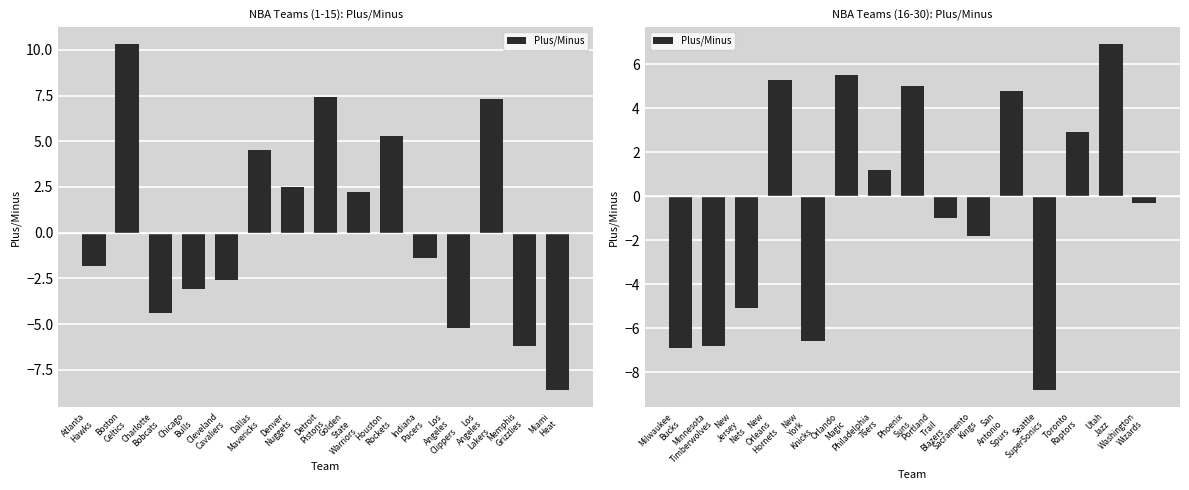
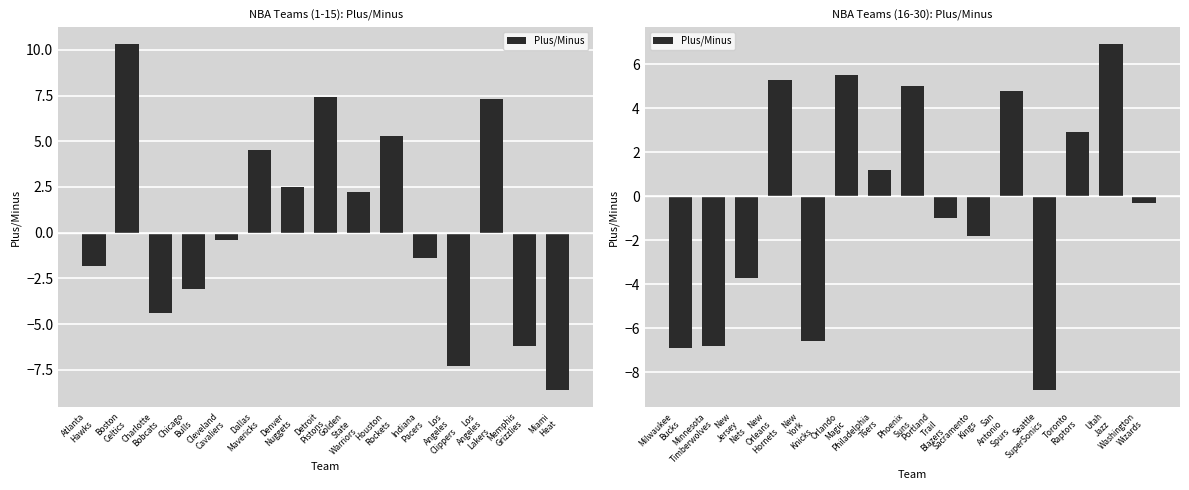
  {
    "NBA Teams (1-15): Plus/Minus": {
      "Atlanta Hawks": -1.8,
      "Boston Celtics": 10.3,
      "Charlotte Bobcats": -4.4,
      "Chicago Bulls": -3.1,
-     "Cleveland Cavaliers": -2.6,
+     "Cleveland Cavaliers": -0.4,
      "Dallas Mavericks": 4.5,
      "Denver Nuggets": 2.5,
      "Detroit Pistons": 7.4,
      "Golden State Warriors": 2.2,
      "Houston Rockets": 5.3,
      "Indiana Pacers": -1.4,
-     "Los Angeles Clippers": -5.2,
+     "Los Angeles Clippers": -7.3,
      "Los Angeles Lakers": 7.3,
      "Memphis Grizzlies": -6.2,
      "Miami Heat": -8.6
    },
    "NBA Teams (16-30): Plus/Minus": {
      "Milwaukee Bucks": -6.9,
      "Minnesota Timberwolves": -6.8,
-     "New Jersey Nets": -5.1,
+     "New Jersey Nets": -3.7,
      "New Orleans Hornets": 5.3,
      "New York Knicks": -6.6,
      "Orlando Magic": 5.5,
      "Philadelphia 76ers": 1.2,
      "Phoenix Suns": 5.0,
      "Portland Trail Blazers": -1.0,
      "Sacramento Kings": -1.8,
      "San Antonio Spurs": 4.8,
      "Seattle SuperSonics": -8.8,
      "Toronto Raptors": 2.9,
      "Utah Jazz": 6.9,
      "Washington Wizards": -0.3
    }
  }
